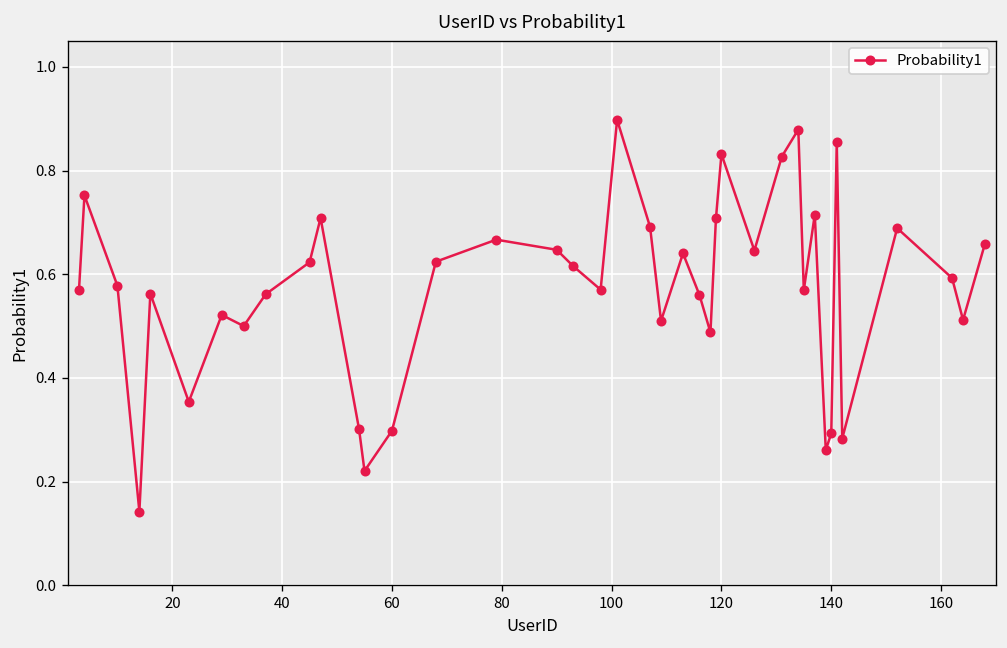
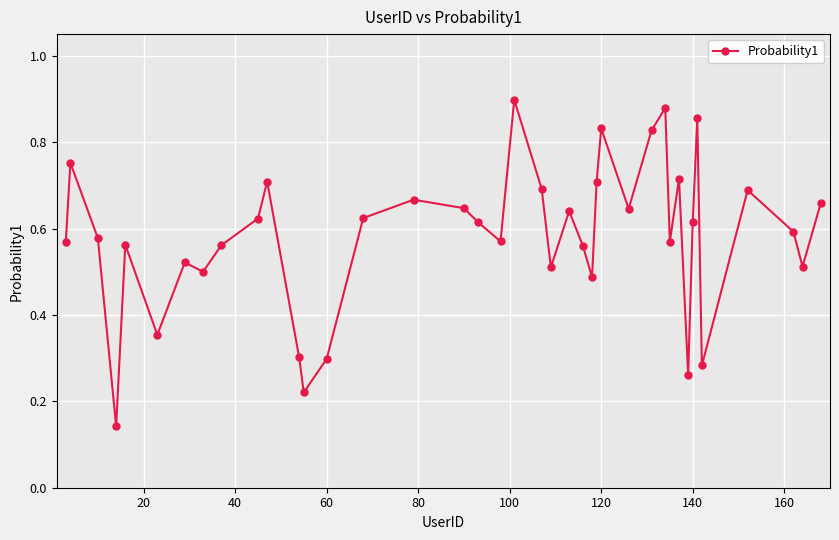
  {
    "60": 0.30,
    "120": 0.83,
-   "140": 0.29
+   "140": 0.61
  }
